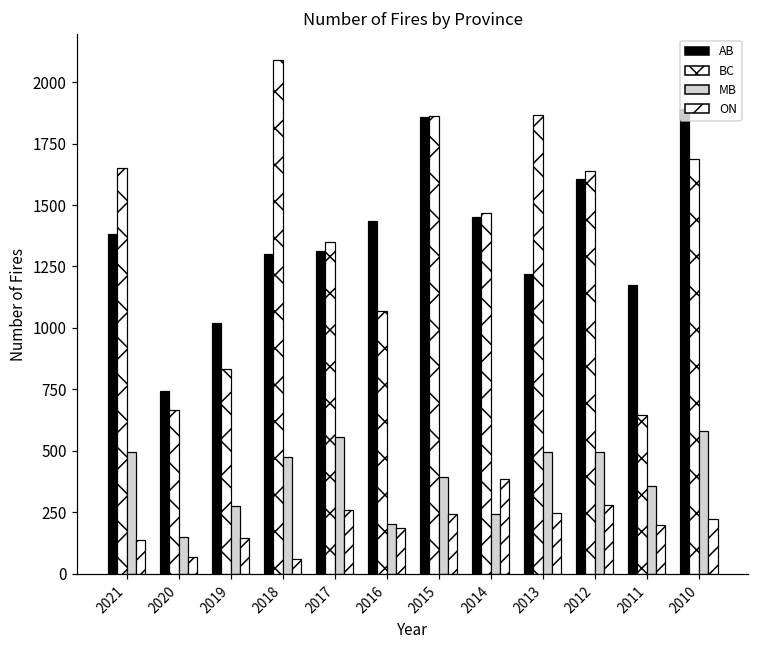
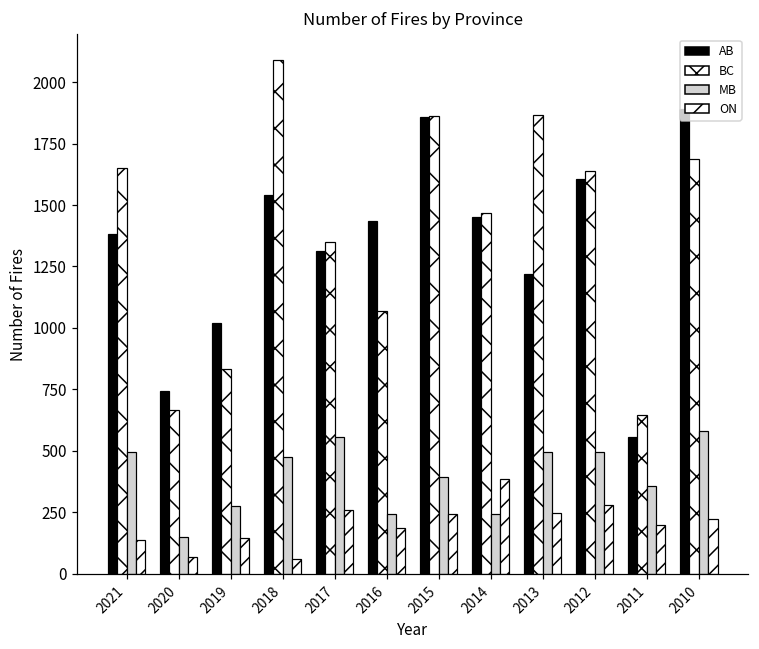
  {
    "AB": {
      "2021": 1380,
      "2020": 740,
      "2019": 1020,
-     "2018": 1300,
+     "2018": 1540,
      "2017": 1310,
      "2016": 1440,
      "2015": 1860,
      "2014": 1450,
      "2013": 1220,
      "2012": 1610,
-     "2011": 1170
+     "2011": 560
    },
    "MB": {
      "2021": 490,
      "2020": 150,
      "2019": 280,
      "2018": 480,
      "2017": 560,
-     "2016": 200,
+     "2016": 240,
      "2015": 390,
      "2014": 250,
      "2013": 490,
      "2012": 500,
      "2011": 360,
      "2010": 580
    }
  }
